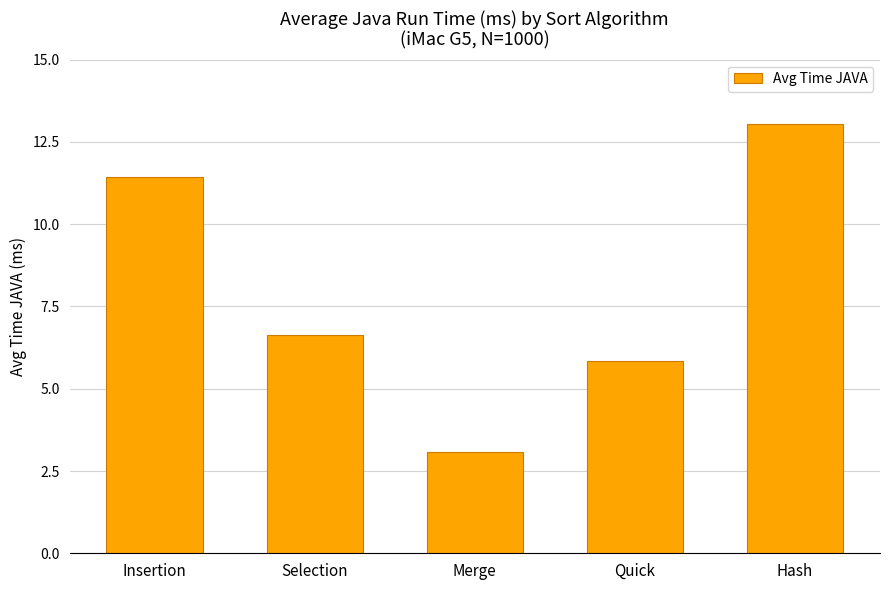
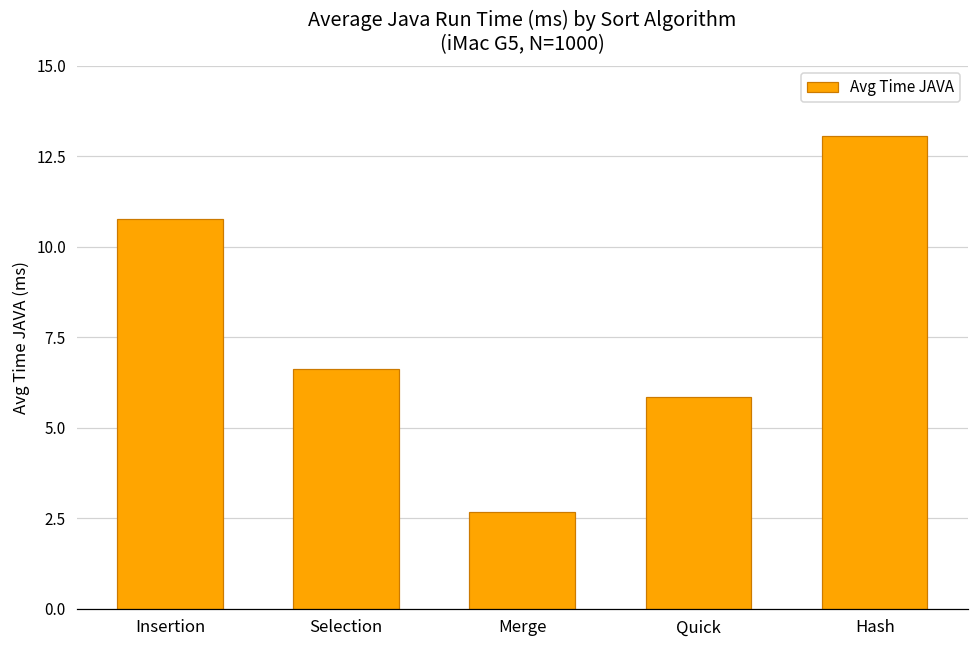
  {
-   "Insertion": 11.4,
+   "Insertion": 10.7,
    "Selection": 6.6,
-   "Merge": 3.1,
+   "Merge": 2.7,
    "Quick": 5.8,
    "Hash": 13.0
  }
